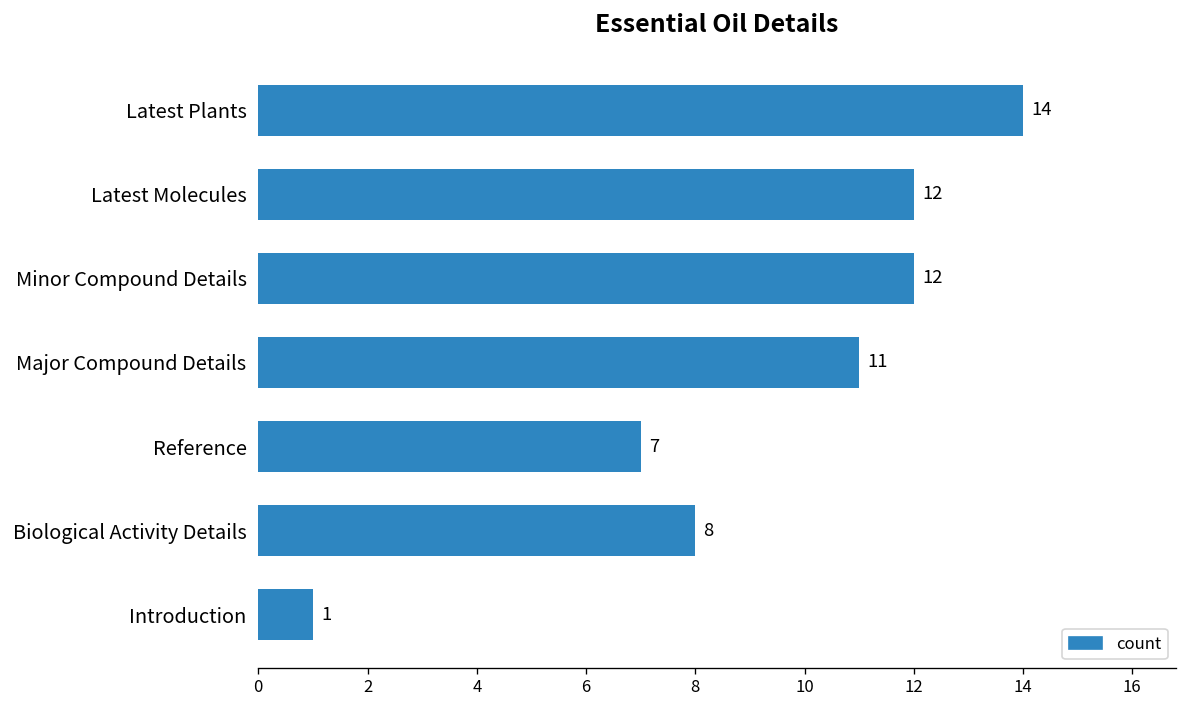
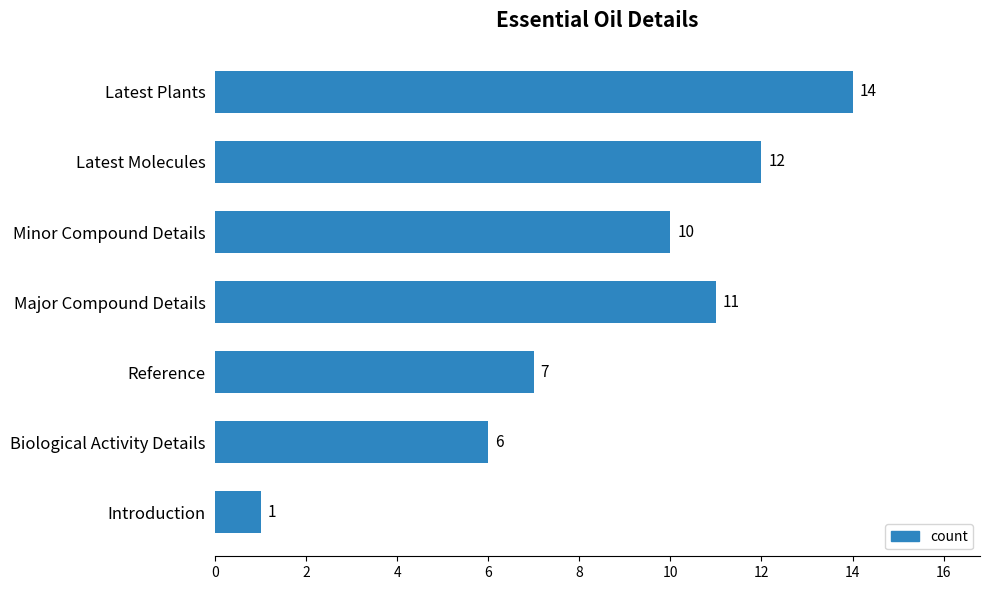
  {
    "Latest Plants": 14,
    "Latest Molecules": 12,
-   "Minor Compound Details": 12,
+   "Minor Compound Details": 10,
    "Major Compound Details": 11,
    "Reference": 7,
-   "Biological Activity Details": 8,
+   "Biological Activity Details": 6,
    "Introduction": 1
  }
